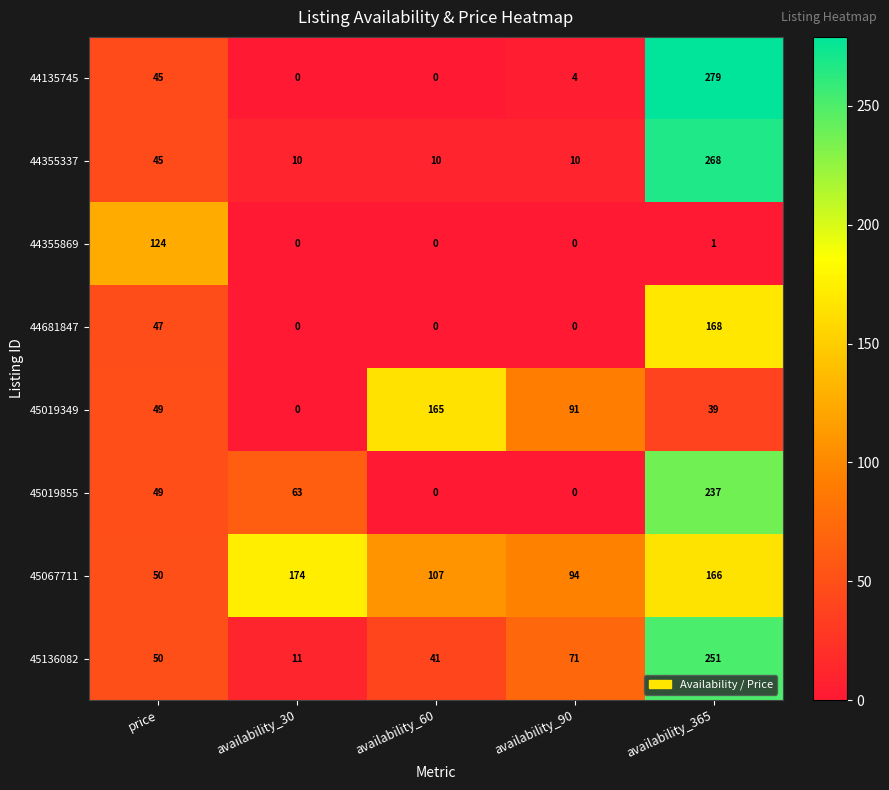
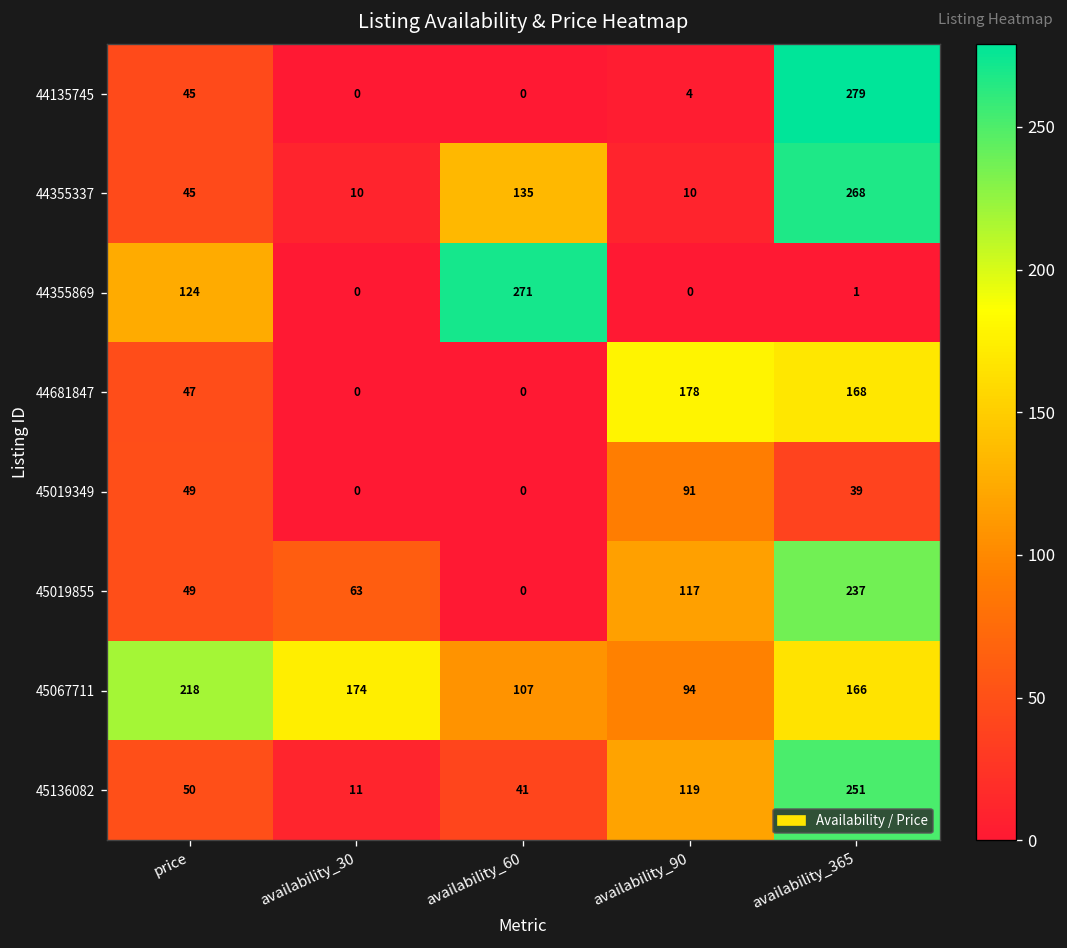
  {
    "44135745": {
      "price": 45,
      "availability_30": 0,
      "availability_60": 0,
      "availability_90": 4,
      "availability_365": 279
    },
    "44355337": {
      "price": 45,
      "availability_30": 10,
-     "availability_60": 10,
+     "availability_60": 135,
      "availability_90": 10,
      "availability_365": 268
    },
    "44355869": {
      "price": 124,
      "availability_30": 0,
-     "availability_60": 0,
+     "availability_60": 271,
      "availability_90": 0,
      "availability_365": 1
    },
    "44681847": {
      "price": 47,
      "availability_30": 0,
      "availability_60": 0,
-     "availability_90": 0,
+     "availability_90": 178,
      "availability_365": 168
    },
    "45019349": {
      "price": 49,
      "availability_30": 0,
-     "availability_60": 165,
+     "availability_60": 0,
      "availability_90": 91,
      "availability_365": 39
    },
    "45019855": {
      "price": 49,
      "availability_30": 63,
      "availability_60": 0,
-     "availability_90": 0,
+     "availability_90": 117,
      "availability_365": 237
    },
    "45067711": {
-     "price": 50,
+     "price": 218,
      "availability_30": 174,
      "availability_60": 107,
      "availability_90": 94,
      "availability_365": 166
    },
    "45136082": {
      "price": 50,
      "availability_30": 11,
      "availability_60": 41,
-     "availability_90": 71,
+     "availability_90": 119,
      "availability_365": 251
    }
  }
